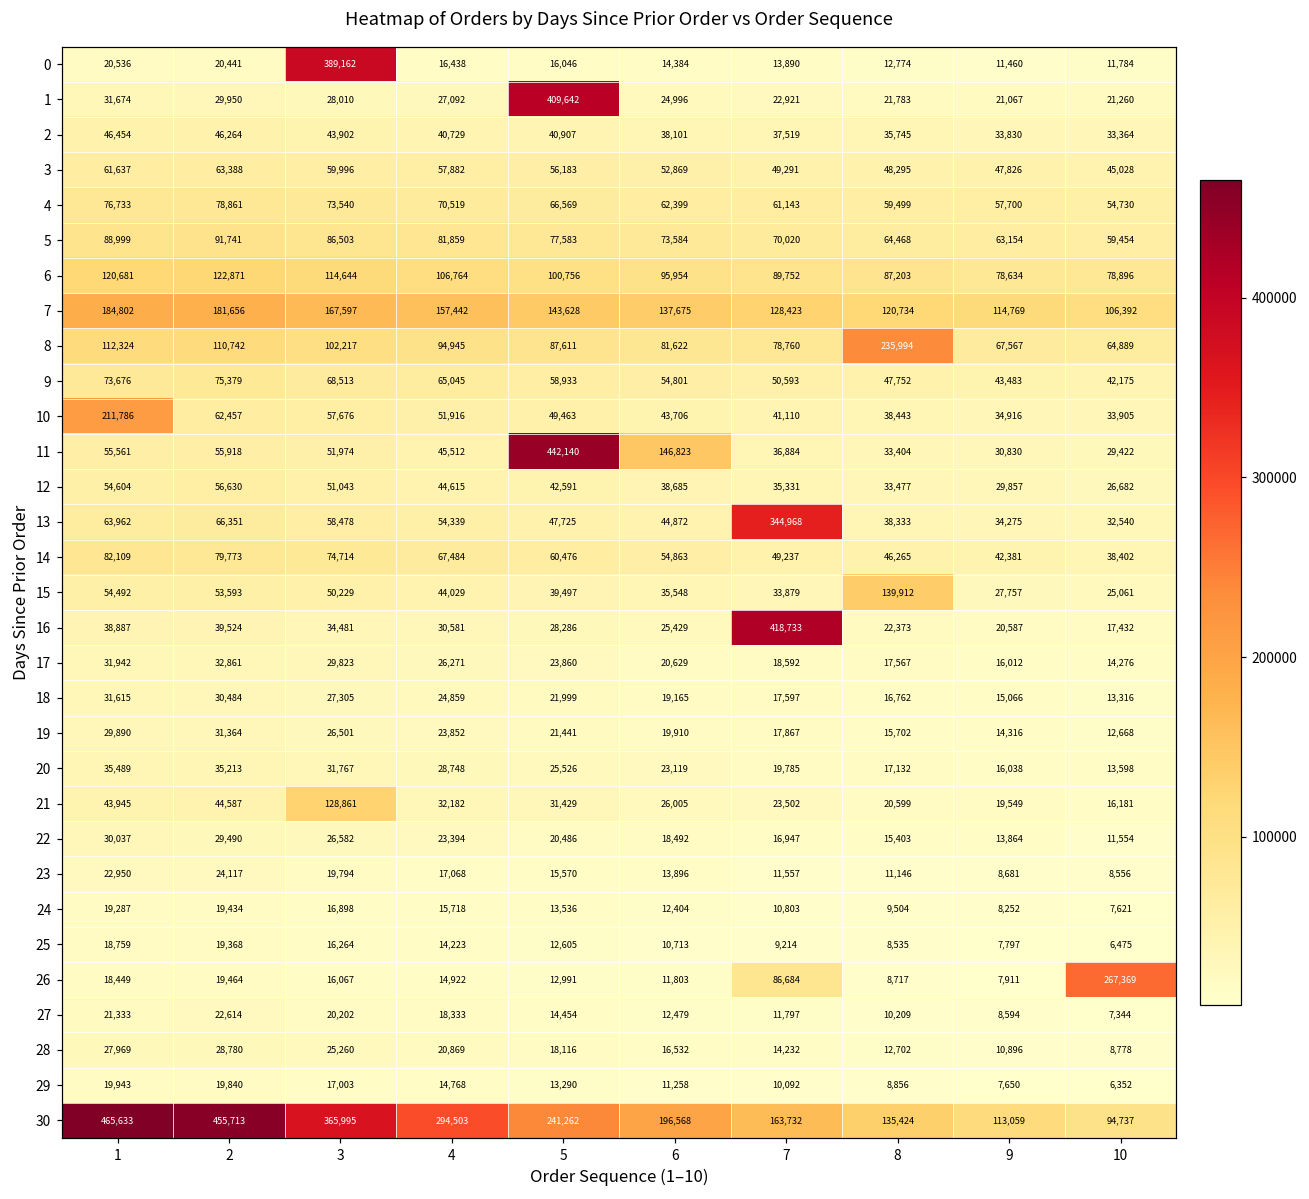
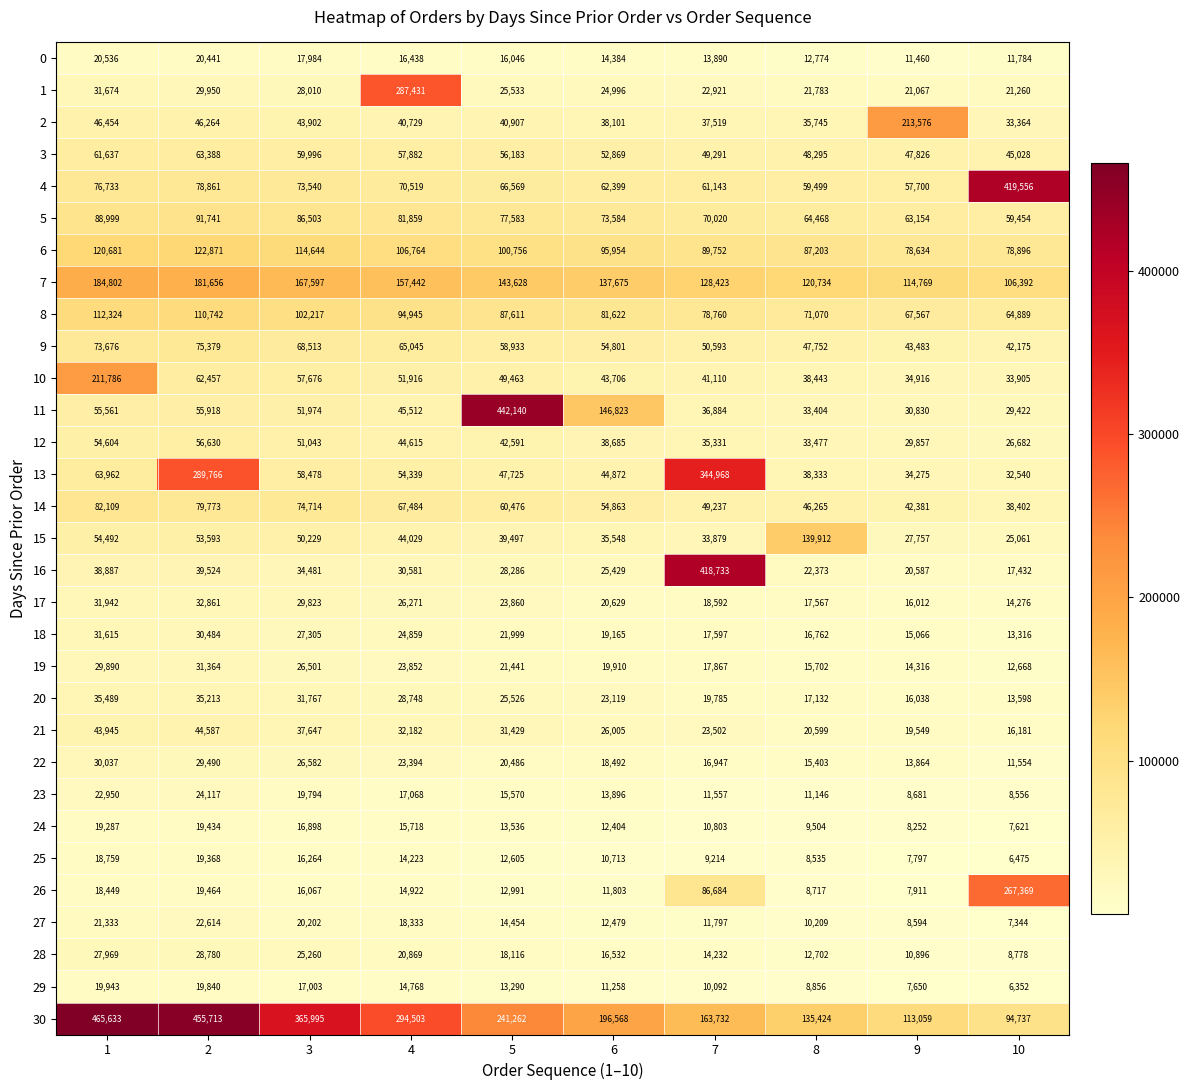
  {
    "0": {
      "1": "20,536",
      "2": "20,441",
-     "3": "389,162",
+     "3": "17,984",
      "4": "16,438",
      "5": "16,046",
      "6": "14,384",
      "7": "13,890",
      "8": "12,774",
      "9": "11,460",
      "10": "11,784"
    },
    "1": {
      "1": "31,674",
      "2": "29,950",
      "3": "28,010",
-     "4": "27,092",
-     "5": "409,642",
+     "4": "287,431",
+     "5": "25,533",
      "6": "24,996",
      "7": "22,921",
      "8": "21,783",
      "9": "21,067",
      "10": "21,260"
    },
    "2": {
      "1": "46,454",
      "2": "46,264",
      "3": "43,902",
      "4": "40,729",
      "5": "40,907",
      "6": "38,101",
      "7": "37,519",
      "8": "35,745",
-     "9": "33,830",
+     "9": "213,576",
      "10": "33,364"
    },
    "4": {
      "1": "76,733",
      "2": "78,861",
      "3": "73,540",
      "4": "70,519",
      "5": "66,569",
      "6": "62,399",
      "7": "61,143",
      "8": "59,499",
      "9": "57,700",
-     "10": "54,730"
+     "10": "419,556"
    },
    "8": {
      "1": "112,324",
      "2": "110,742",
      "3": "102,217",
      "4": "94,945",
      "5": "87,611",
      "6": "81,622",
      "7": "78,760",
-     "8": "235,994",
+     "8": "71,070",
      "9": "67,567",
      "10": "64,889"
    },
    "13": {
      "1": "63,962",
-     "2": "66,351",
+     "2": "289,766",
      "3": "58,478",
      "4": "54,339",
      "5": "47,725",
      "6": "44,872",
      "7": "344,968",
      "8": "38,333",
      "9": "34,275",
      "10": "32,540"
    },
    "21": {
      "1": "43,945",
      "2": "44,587",
-     "3": "128,861",
+     "3": "37,647",
      "4": "32,182",
      "5": "31,429",
      "6": "26,005",
      "7": "23,502",
      "8": "20,599",
      "9": "19,549",
      "10": "16,181"
    }
  }
